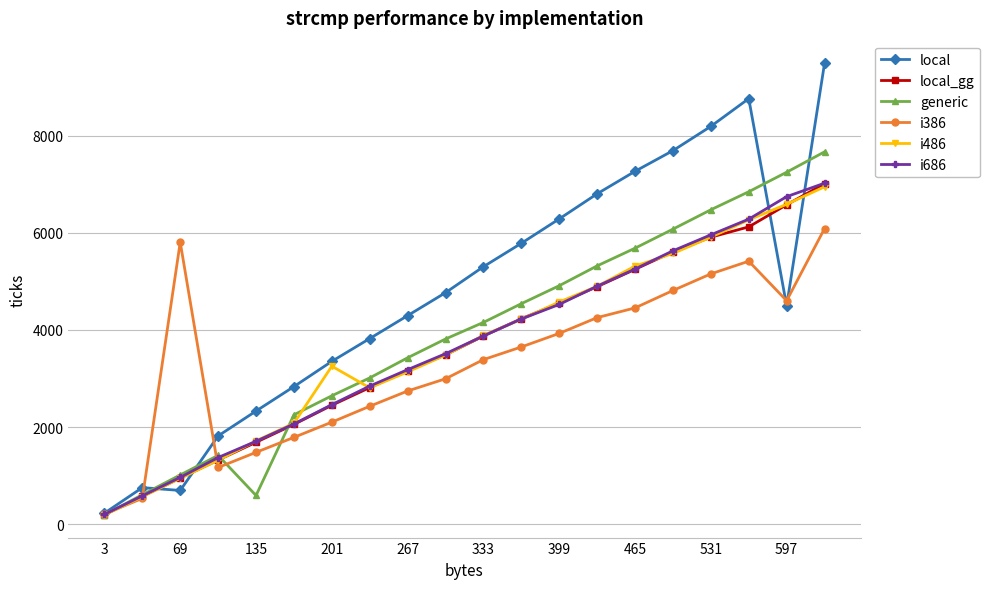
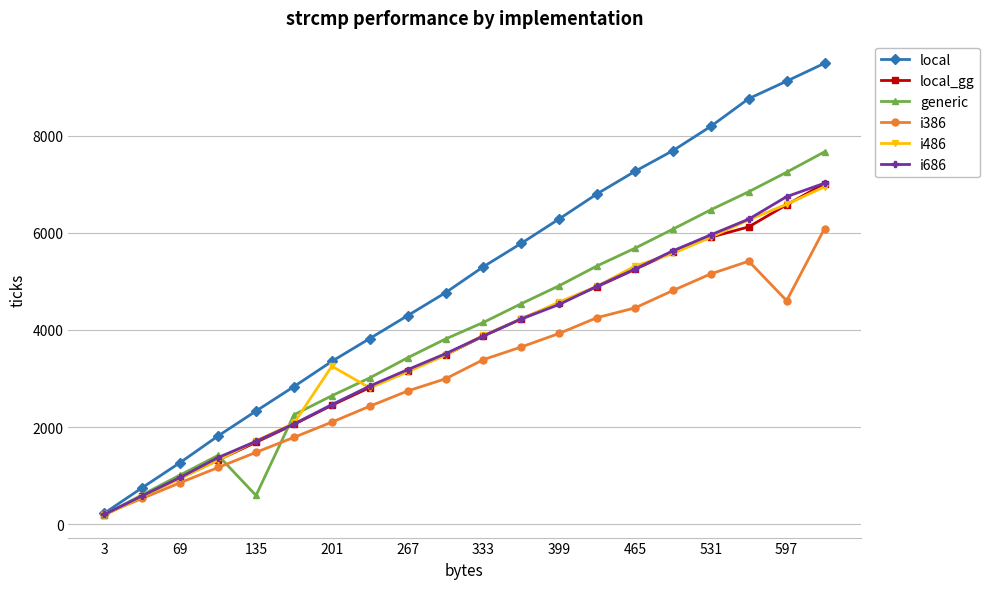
  {
    "local": {
-     "69": 700,
+     "69": 1300,
      "135": 2300,
      "201": 3400,
      "267": 4300,
      "333": 5300,
      "399": 6300,
      "465": 7300,
      "531": 8200,
-     "597": 4500
+     "597": 9100
    },
    "generic": {
      "135": 600,
      "201": 2600,
      "267": 3400,
      "333": 4200,
      "399": 4900,
      "465": 5700,
      "531": 6500,
      "597": 7200
    },
    "i386": {
-     "69": 5800,
+     "69": 900,
      "135": 1500,
      "201": 2100,
      "267": 2700,
      "333": 3400,
      "399": 3900,
      "465": 4500,
      "531": 5200,
      "597": 4600
    },
    "i486": {
      "201": 3300,
      "465": 5300
    },
    "i686": {
      "597": 6700
    }
  }
